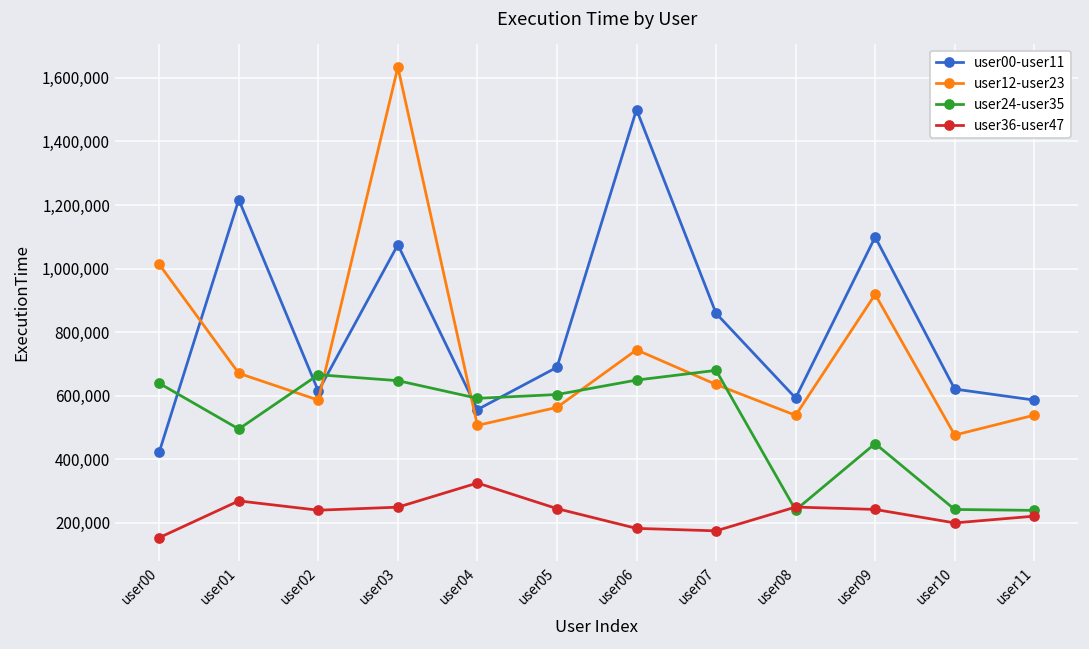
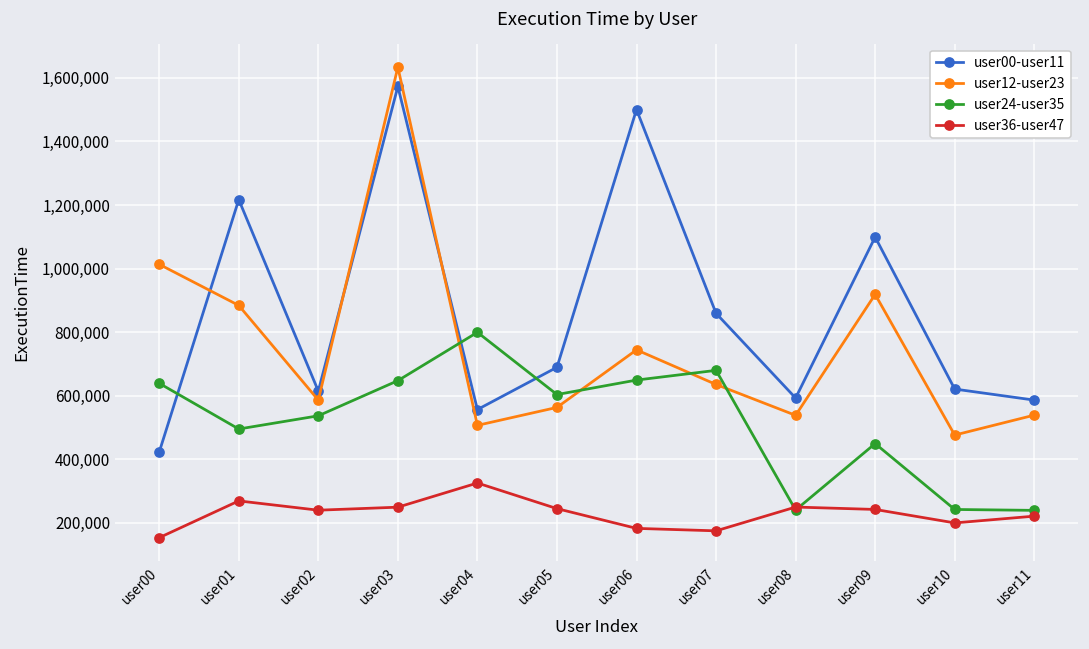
  {
    "user00-user11": {
      "user00": "420,000",
      "user01": "1,220,000",
      "user02": "610,000",
-     "user03": "1,080,000",
+     "user03": "1,570,000",
      "user04": "560,000",
      "user05": "690,000",
      "user06": "1,500,000",
      "user07": "860,000",
      "user08": "590,000",
      "user09": "1,100,000",
      "user10": "620,000",
      "user11": "590,000"
    },
    "user12-user23": {
      "user00": "1,010,000",
-     "user01": "670,000",
+     "user01": "880,000",
      "user02": "590,000",
      "user03": "1,630,000",
      "user04": "510,000",
      "user05": "560,000",
      "user06": "740,000",
      "user07": "640,000",
      "user08": "540,000",
      "user09": "920,000",
      "user10": "480,000",
      "user11": "540,000"
    },
    "user24-user35": {
      "user00": "640,000",
      "user01": "500,000",
-     "user02": "670,000",
+     "user02": "540,000",
      "user03": "650,000",
-     "user04": "590,000",
+     "user04": "800,000",
      "user05": "600,000",
      "user06": "650,000",
      "user07": "680,000",
      "user08": "240,000",
      "user09": "450,000",
      "user10": "240,000",
      "user11": "240,000"
    },
    "user36-user47": {
      "user00": "150,000",
      "user01": "270,000",
      "user02": "240,000",
      "user03": "250,000",
      "user04": "330,000",
      "user05": "240,000",
      "user06": "180,000",
      "user07": "170,000",
      "user08": "250,000",
      "user09": "240,000",
      "user10": "200,000",
      "user11": "220,000"
    }
  }
